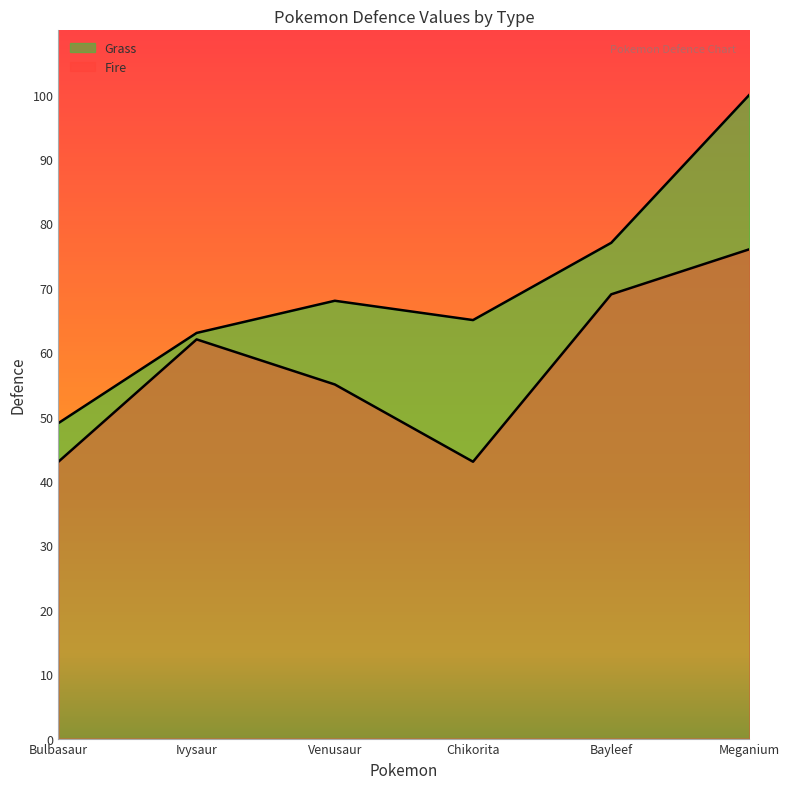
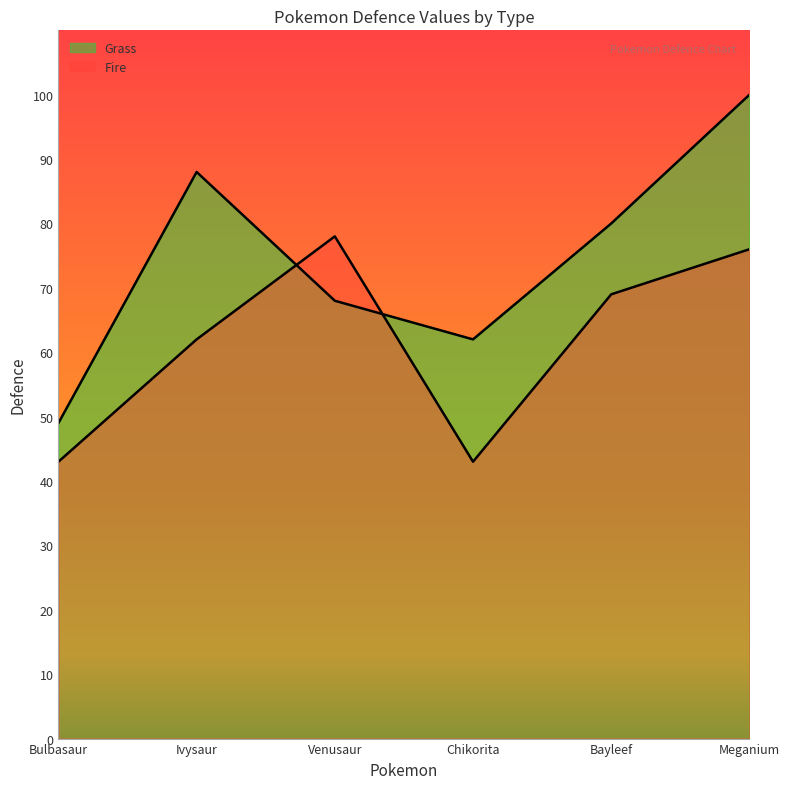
  {
    "Grass": {
      "Bulbasaur": 49,
-     "Ivysaur": 63,
+     "Ivysaur": 88,
      "Venusaur": 68,
-     "Chikorita": 65,
-     "Bayleef": 77,
+     "Chikorita": 62,
+     "Bayleef": 80,
      "Meganium": 100
    },
    "Fire": {
      "Bulbasaur": 43,
      "Ivysaur": 62,
-     "Venusaur": 55,
+     "Venusaur": 78,
      "Chikorita": 43,
      "Bayleef": 69,
      "Meganium": 76
    }
  }
